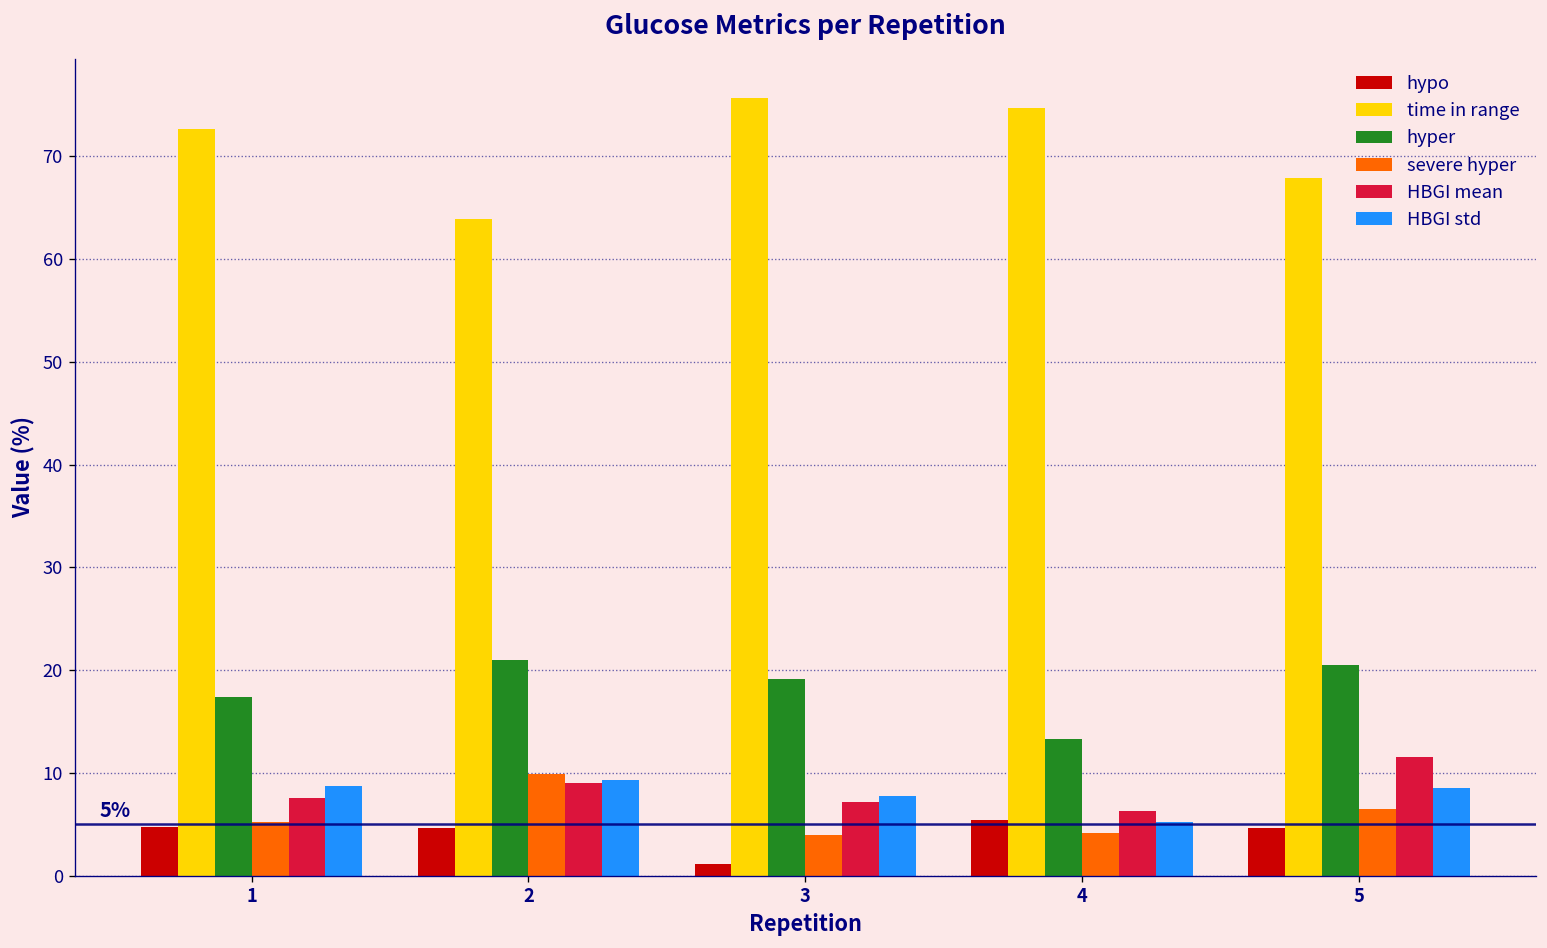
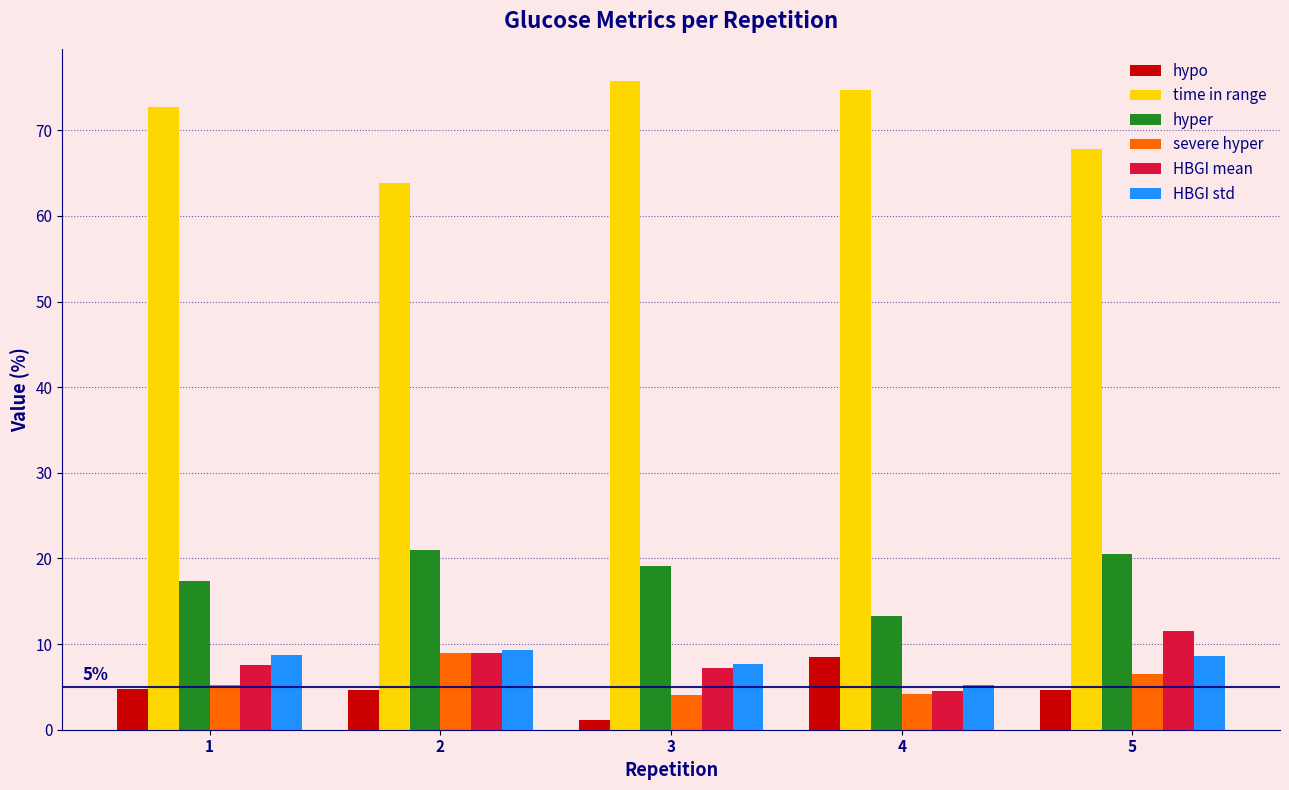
  {
    "hypo": {
      "2": 5,
      "3": 1,
-     "4": 5,
+     "4": 8,
      "5": 5
    },
    "time in range": {
      "1": 73,
      "2": 64,
      "3": 76,
      "4": 75,
      "5": 68
    },
    "hyper": {
      "1": 17,
      "2": 21,
      "3": 19,
      "4": 13,
      "5": 21
    },
    "severe hyper": {
      "1": 5,
-     "2": 10,
+     "2": 9,
      "3": 4,
      "4": 4,
      "5": 6
    },
    "HBGI mean": {
      "1": 8,
      "2": 9,
      "3": 7,
-     "4": 6,
+     "4": 5,
      "5": 12
    },
    "HBGI std": {
      "1": 9,
      "2": 9,
      "3": 8,
      "4": 5,
      "5": 9
    }
  }
